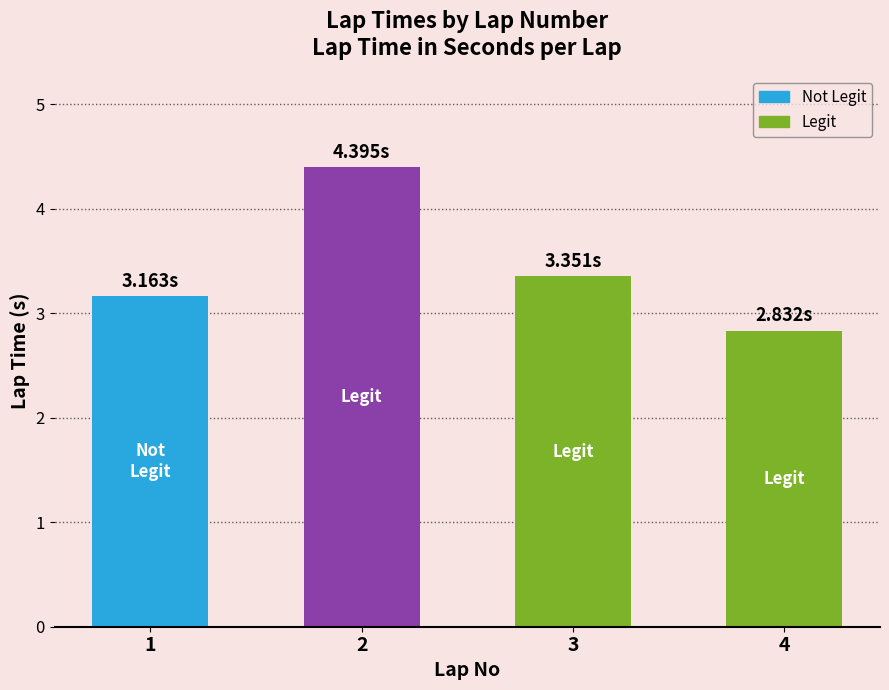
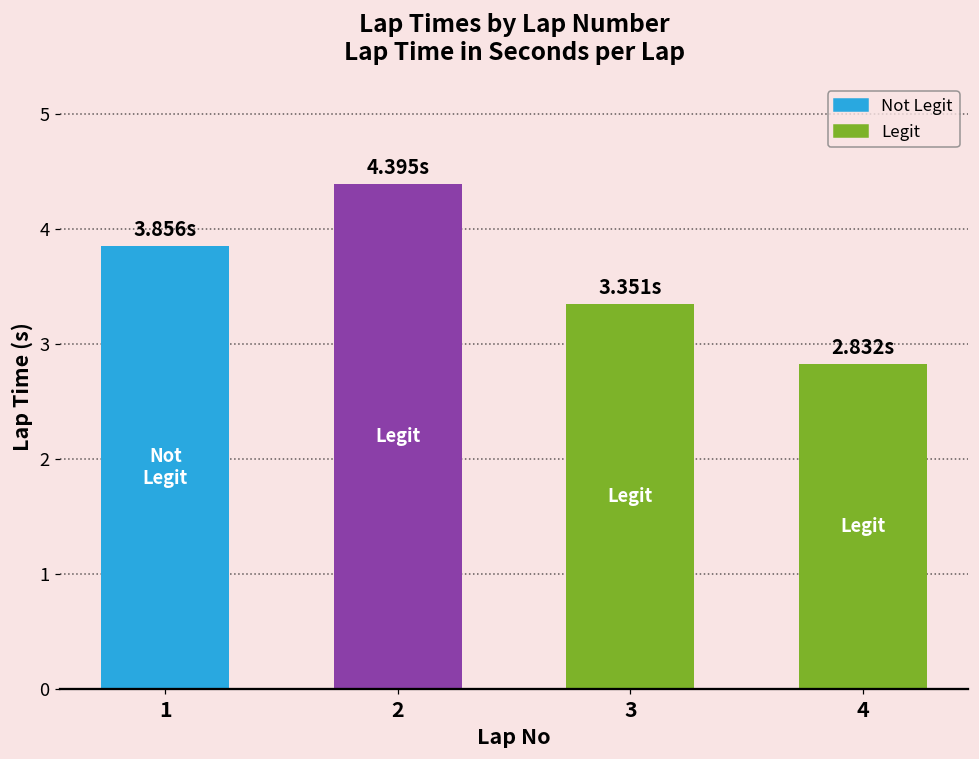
  {
-   "1": "3.163s",
+   "1": "3.856s",
    "2": "4.395s",
    "3": "3.351s",
    "4": "2.832s"
  }
